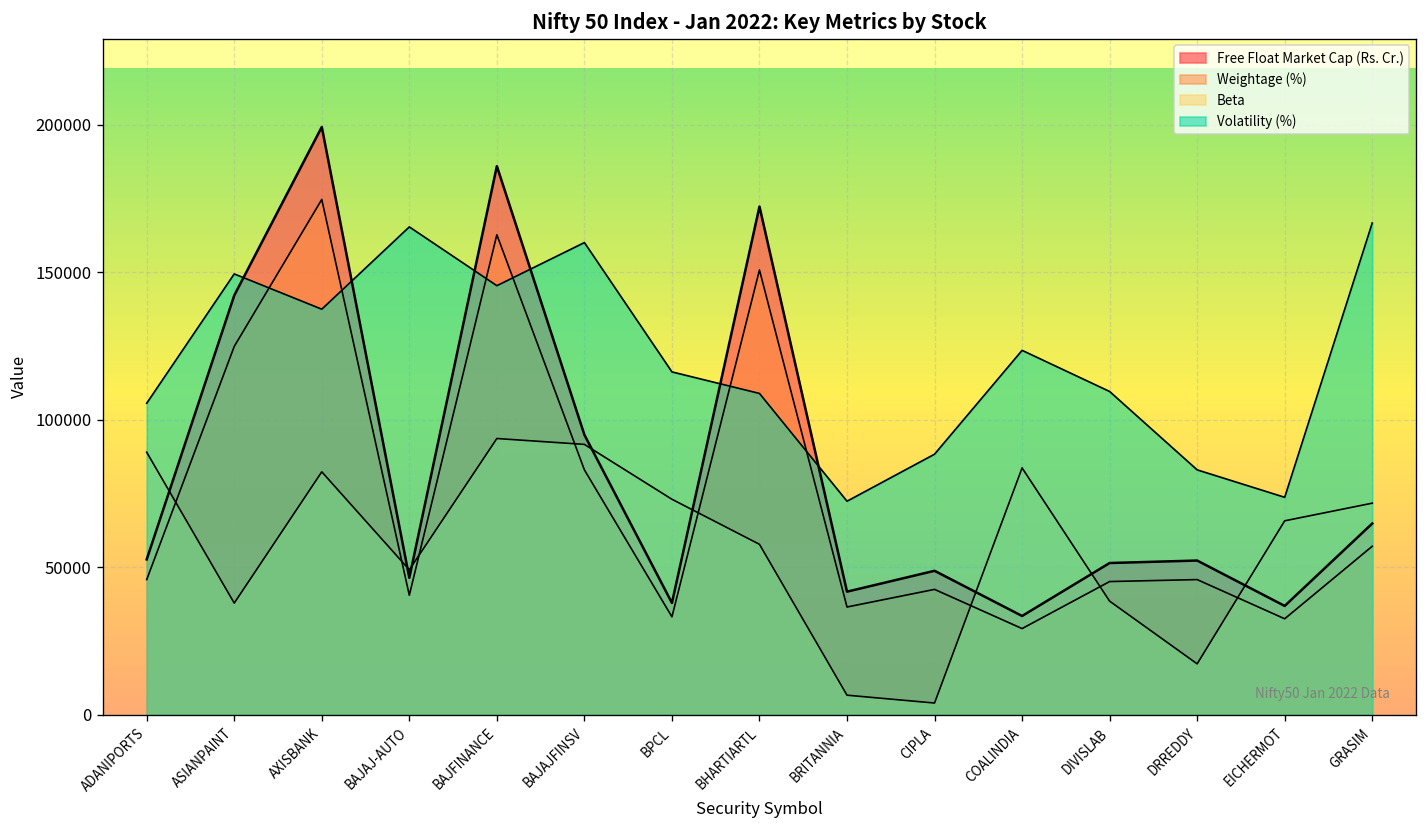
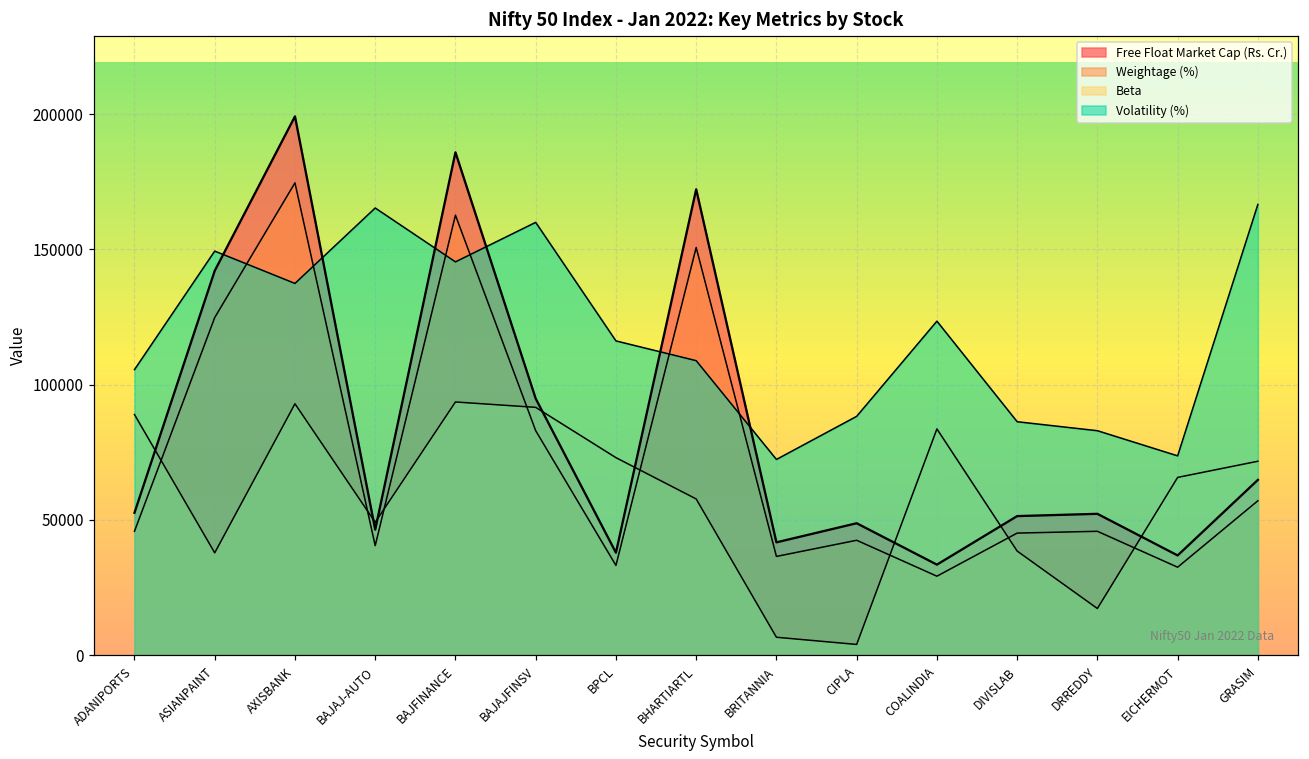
  {
    "Beta": {
      "ADANIPORTS": 89000,
      "ASIANPAINT": 38000,
-     "AXISBANK": 82000,
+     "AXISBANK": 93000,
      "BAJAJ-AUTO": 49000,
      "BAJFINANCE": 94000,
      "BAJAJFINSV": 92000,
      "BPCL": 73000,
      "BHARTIARTL": 58000,
      "BRITANNIA": 7000,
      "CIPLA": 4000,
      "COALINDIA": 84000,
      "DIVISLAB": 39000,
      "DRREDDY": 17000,
      "EICHERMOT": 66000,
      "GRASIM": 72000
    },
    "Volatility (%)": {
      "ADANIPORTS": 106000,
      "ASIANPAINT": 149000,
      "AXISBANK": 137000,
      "BAJAJ-AUTO": 165000,
      "BAJFINANCE": 145000,
      "BAJAJFINSV": 160000,
      "BPCL": 116000,
      "BHARTIARTL": 109000,
      "BRITANNIA": 72000,
      "CIPLA": 88000,
      "COALINDIA": 124000,
-     "DIVISLAB": 110000,
+     "DIVISLAB": 86000,
      "DRREDDY": 83000,
      "EICHERMOT": 74000,
      "GRASIM": 167000
    }
  }
